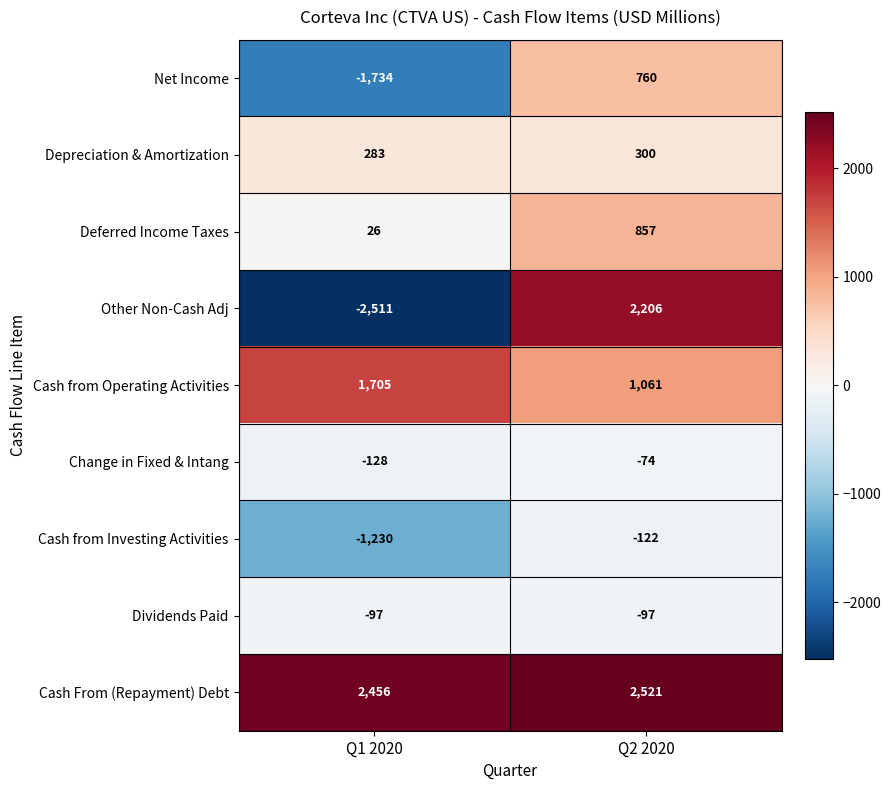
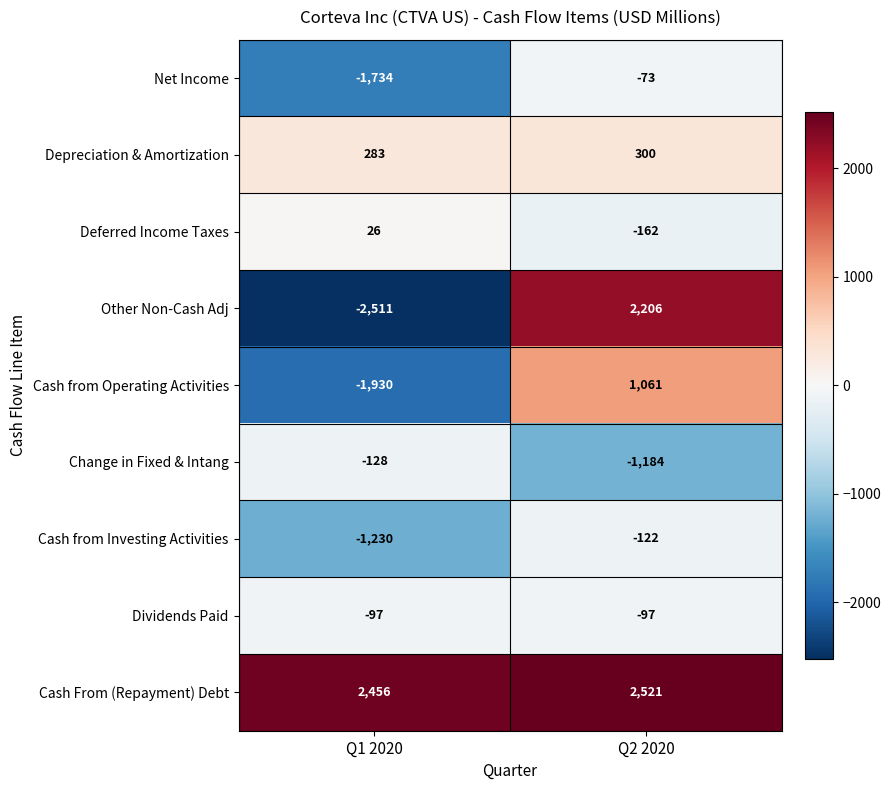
  {
    "Net Income": {
      "Q1 2020": "-1,734",
-     "Q2 2020": "760"
+     "Q2 2020": "-73"
    },
    "Depreciation & Amortization": {
      "Q1 2020": "283",
      "Q2 2020": "300"
    },
    "Deferred Income Taxes": {
      "Q1 2020": "26",
-     "Q2 2020": "857"
+     "Q2 2020": "-162"
    },
    "Other Non-Cash Adj": {
      "Q1 2020": "-2,511",
      "Q2 2020": "2,206"
    },
    "Cash from Operating Activities": {
-     "Q1 2020": "1,705",
+     "Q1 2020": "-1,930",
      "Q2 2020": "1,061"
    },
    "Change in Fixed & Intang": {
      "Q1 2020": "-128",
-     "Q2 2020": "-74"
+     "Q2 2020": "-1,184"
    },
    "Cash from Investing Activities": {
      "Q1 2020": "-1,230",
      "Q2 2020": "-122"
    },
    "Dividends Paid": {
      "Q1 2020": "-97",
      "Q2 2020": "-97"
    },
    "Cash From (Repayment) Debt": {
      "Q1 2020": "2,456",
      "Q2 2020": "2,521"
    }
  }
